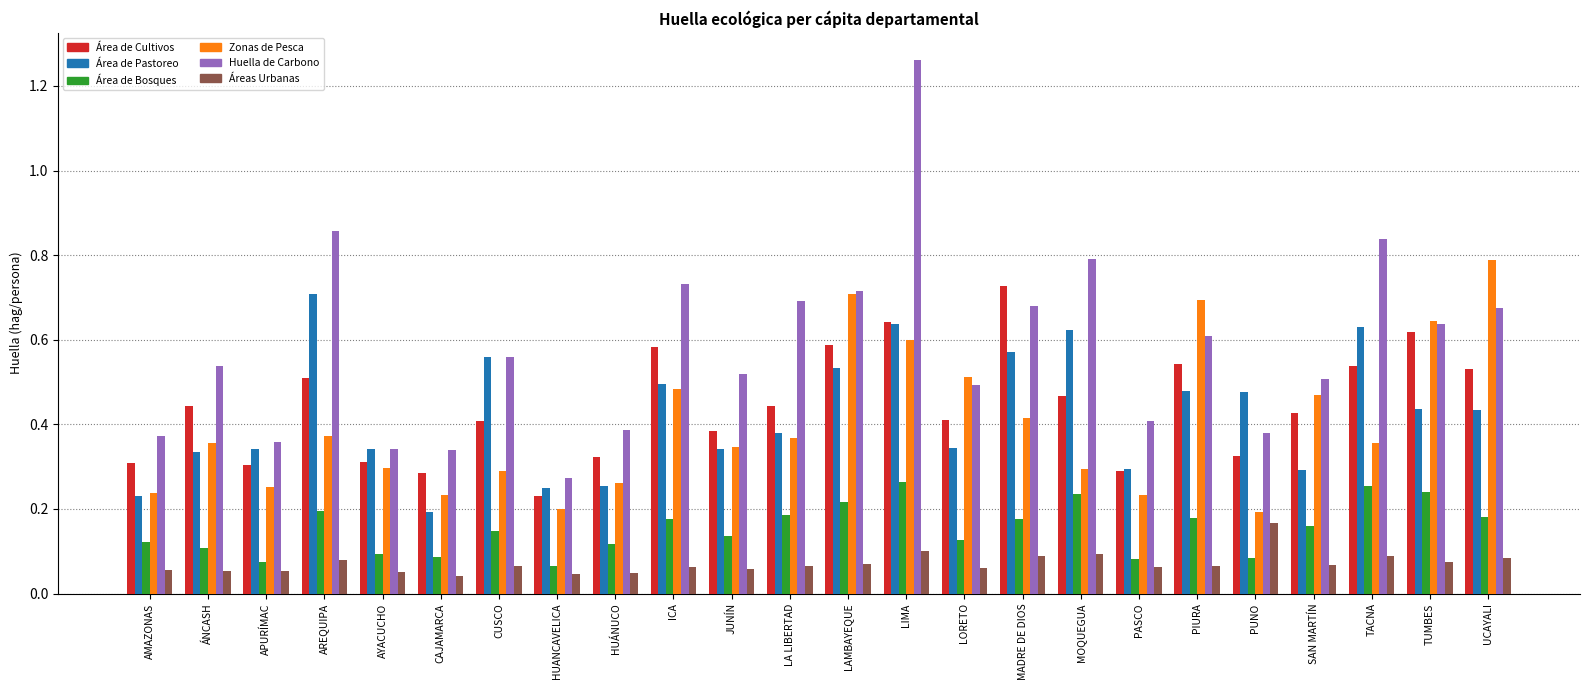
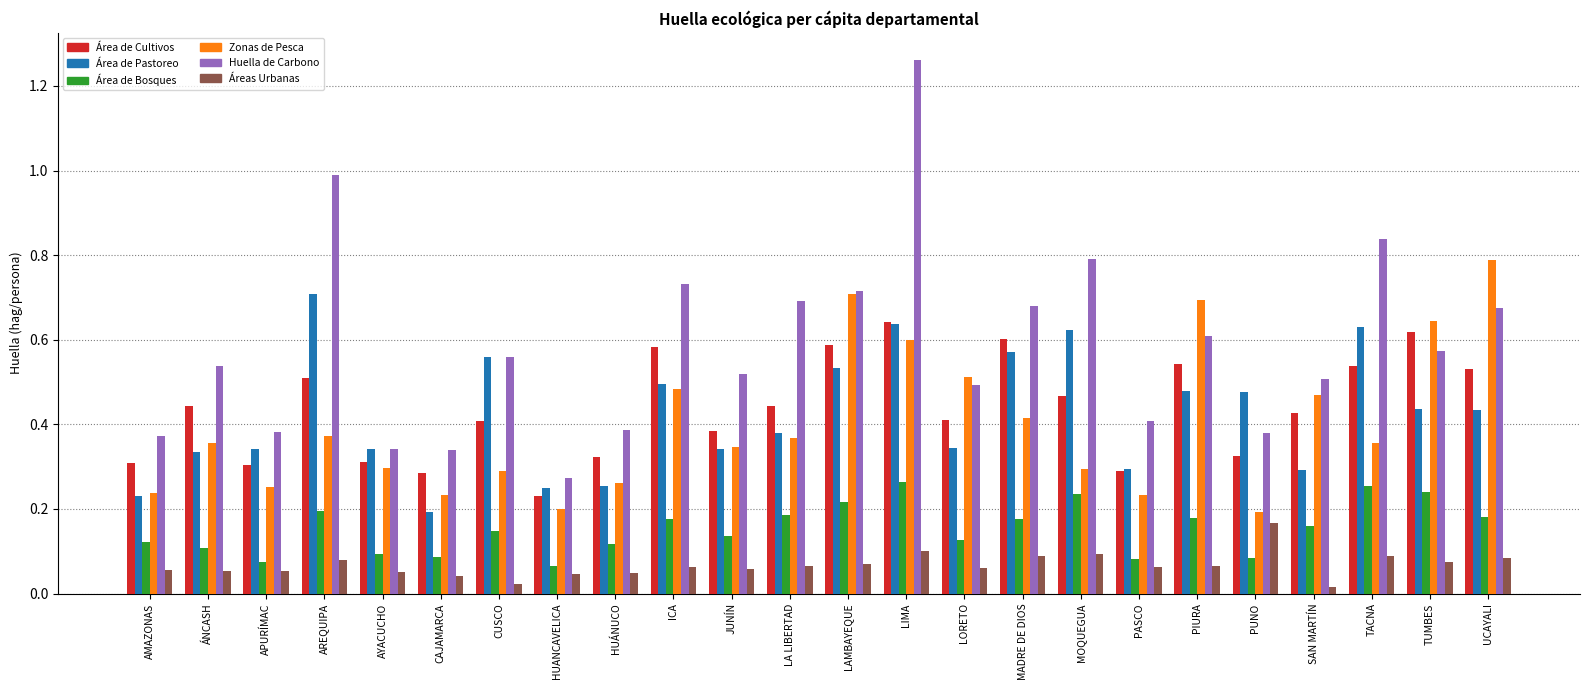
  {
    "Área de Cultivos": {
      "AMAZONAS": 0.31,
      "ÁNCASH": 0.44,
      "APURÍMAC": 0.30,
      "AREQUIPA": 0.51,
      "AYACUCHO": 0.31,
      "CAJAMARCA": 0.29,
      "CUSCO": 0.41,
      "HUANCAVELICA": 0.23,
      "HUÁNUCO": 0.32,
      "ICA": 0.58,
      "JUNÍN": 0.38,
      "LA LIBERTAD": 0.44,
      "LAMBAYEQUE": 0.59,
      "LIMA": 0.64,
      "LORETO": 0.41,
-     "MADRE DE DIOS": 0.73,
+     "MADRE DE DIOS": 0.60,
      "MOQUEGUA": 0.47,
      "PASCO": 0.29,
      "PIURA": 0.54,
      "PUNO": 0.32,
      "SAN MARTÍN": 0.43,
      "TACNA": 0.54,
      "TUMBES": 0.62,
      "UCAYALI": 0.53
    },
    "Área de Pastoreo": {
      "AMAZONAS": 0.23,
      "ÁNCASH": 0.34,
      "APURÍMAC": 0.34,
      "AREQUIPA": 0.71,
      "AYACUCHO": 0.34,
      "CAJAMARCA": 0.19,
      "CUSCO": 0.56,
      "HUANCAVELICA": 0.25,
      "HUÁNUCO": 0.25,
      "ICA": 0.49,
      "JUNÍN": 0.34,
      "LA LIBERTAD": 0.38,
      "LAMBAYEQUE": 0.53,
      "LIMA": 0.64,
      "LORETO": 0.34,
      "MADRE DE DIOS": 0.57,
      "MOQUEGUA": 0.62,
      "PASCO": 0.29,
      "PIURA": 0.48,
      "PUNO": 0.48,
      "SAN MARTÍN": 0.29,
      "TACNA": 0.63,
      "TUMBES": 0.44,
      "UCAYALI": 0.43
    },
    "Área de Bosques": {
      "AMAZONAS": 0.12,
      "ÁNCASH": 0.11,
      "APURÍMAC": 0.08,
      "AREQUIPA": 0.19,
      "AYACUCHO": 0.09,
      "CAJAMARCA": 0.09,
      "CUSCO": 0.15,
      "HUANCAVELICA": 0.07,
      "HUÁNUCO": 0.12,
      "ICA": 0.18,
      "JUNÍN": 0.14,
      "LA LIBERTAD": 0.19,
      "LAMBAYEQUE": 0.22,
      "LIMA": 0.26,
      "LORETO": 0.13,
      "MADRE DE DIOS": 0.18,
      "MOQUEGUA": 0.24,
      "PASCO": 0.08,
      "PIURA": 0.18,
      "PUNO": 0.08,
      "SAN MARTÍN": 0.16,
      "TACNA": 0.25,
      "TUMBES": 0.24,
      "UCAYALI": 0.18
    },
    "Zonas de Pesca": {
      "AMAZONAS": 0.24,
      "ÁNCASH": 0.36,
      "APURÍMAC": 0.25,
      "AREQUIPA": 0.37,
      "AYACUCHO": 0.30,
      "CAJAMARCA": 0.23,
      "CUSCO": 0.29,
      "HUANCAVELICA": 0.20,
      "HUÁNUCO": 0.26,
      "ICA": 0.48,
      "JUNÍN": 0.35,
      "LA LIBERTAD": 0.37,
      "LAMBAYEQUE": 0.71,
      "LIMA": 0.60,
      "LORETO": 0.51,
      "MADRE DE DIOS": 0.42,
      "MOQUEGUA": 0.29,
      "PASCO": 0.23,
      "PIURA": 0.69,
      "PUNO": 0.19,
      "SAN MARTÍN": 0.47,
      "TACNA": 0.36,
      "TUMBES": 0.64,
      "UCAYALI": 0.79
    },
    "Huella de Carbono": {
      "AMAZONAS": 0.37,
      "ÁNCASH": 0.54,
-     "APURÍMAC": 0.36,
-     "AREQUIPA": 0.86,
+     "APURÍMAC": 0.38,
+     "AREQUIPA": 0.99,
      "AYACUCHO": 0.34,
      "CAJAMARCA": 0.34,
      "CUSCO": 0.56,
      "HUANCAVELICA": 0.27,
      "HUÁNUCO": 0.39,
      "ICA": 0.73,
      "JUNÍN": 0.52,
      "LA LIBERTAD": 0.69,
      "LAMBAYEQUE": 0.72,
      "LIMA": 1.26,
      "LORETO": 0.49,
      "MADRE DE DIOS": 0.68,
      "MOQUEGUA": 0.79,
      "PASCO": 0.41,
      "PIURA": 0.61,
      "PUNO": 0.38,
      "SAN MARTÍN": 0.51,
      "TACNA": 0.84,
-     "TUMBES": 0.64,
+     "TUMBES": 0.57,
      "UCAYALI": 0.68
    },
    "Áreas Urbanas": {
      "AMAZONAS": 0.05,
      "ÁNCASH": 0.05,
      "APURÍMAC": 0.05,
      "AREQUIPA": 0.08,
      "AYACUCHO": 0.05,
      "CAJAMARCA": 0.04,
-     "CUSCO": 0.07,
+     "CUSCO": 0.02,
      "HUANCAVELICA": 0.05,
      "HUÁNUCO": 0.05,
      "ICA": 0.06,
      "JUNÍN": 0.06,
      "LA LIBERTAD": 0.06,
      "LAMBAYEQUE": 0.07,
      "LIMA": 0.10,
      "LORETO": 0.06,
      "MADRE DE DIOS": 0.09,
      "MOQUEGUA": 0.09,
      "PASCO": 0.06,
      "PIURA": 0.06,
      "PUNO": 0.17,
-     "SAN MARTÍN": 0.07,
+     "SAN MARTÍN": 0.01,
      "TACNA": 0.09,
      "TUMBES": 0.07,
      "UCAYALI": 0.08
    }
  }
